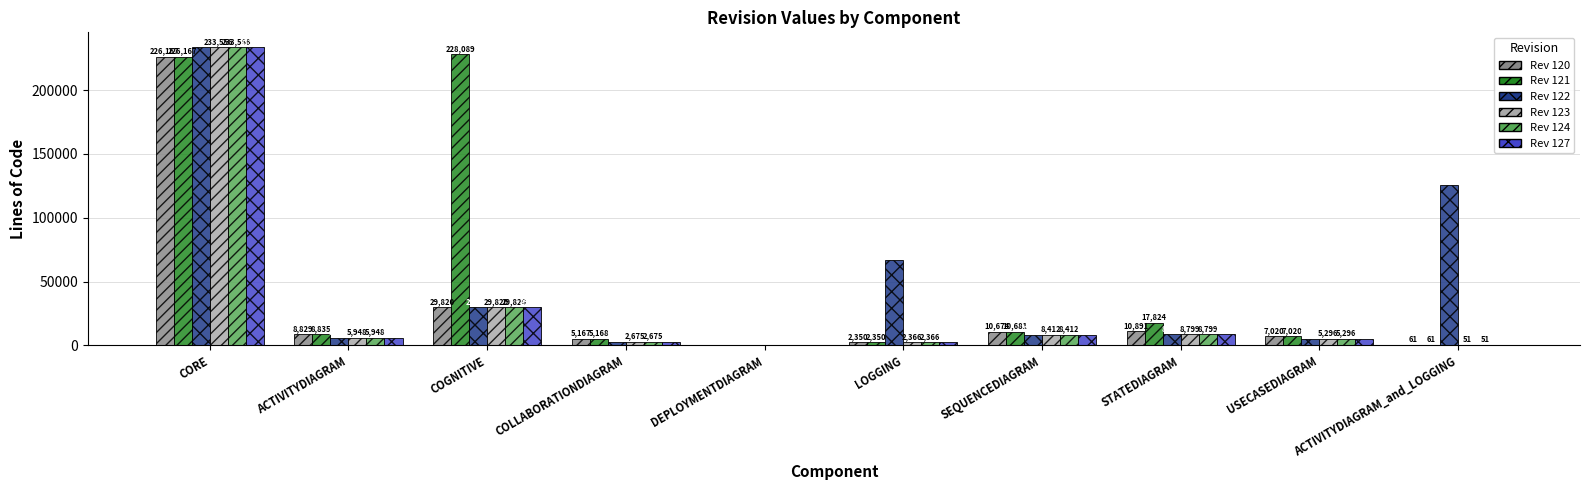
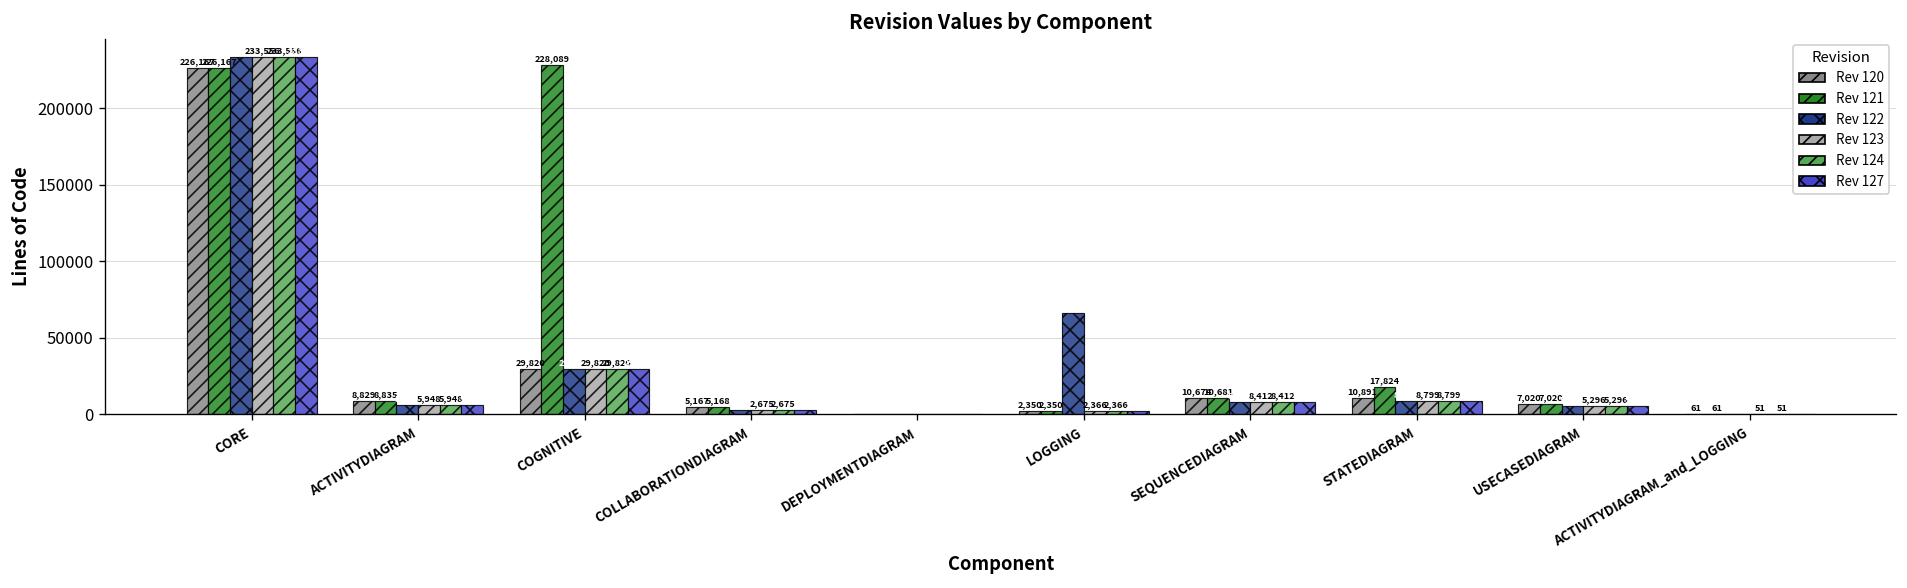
  {
    "Rev 121": {
      "ACTIVITYDIAGRAM": "8,835",
      "COGNITIVE": "228,089",
      "COLLABORATIONDIAGRAM": "5,168",
      "LOGGING": "2,350",
      "STATEDIAGRAM": "17,824",
      "USECASEDIAGRAM": "7,020",
      "ACTIVITYDIAGRAM_and_LOGGING": "61"
    },
    "Rev 122": {
      "DEPLOYMENTDIAGRAM": "0",
      "LOGGING": "67000",
      "SEQUENCEDIAGRAM": "8000",
-     "ACTIVITYDIAGRAM_and_LOGGING": "126000"
+     "ACTIVITYDIAGRAM_and_LOGGING": "0"
    },
    "Rev 124": {
      "ACTIVITYDIAGRAM": "5,948",
      "COLLABORATIONDIAGRAM": "2,675",
      "LOGGING": "2,366",
      "SEQUENCEDIAGRAM": "8,412",
      "STATEDIAGRAM": "8,799",
      "USECASEDIAGRAM": "5,296",
      "ACTIVITYDIAGRAM_and_LOGGING": "51"
    },
    "Rev 127": {
      "DEPLOYMENTDIAGRAM": "0"
    }
  }
